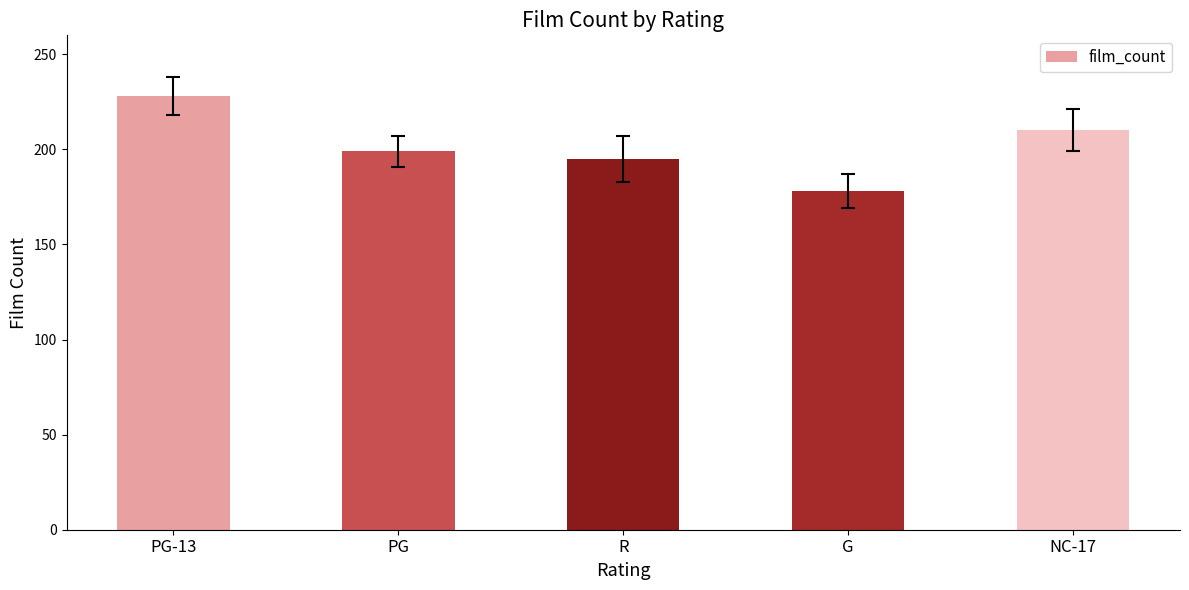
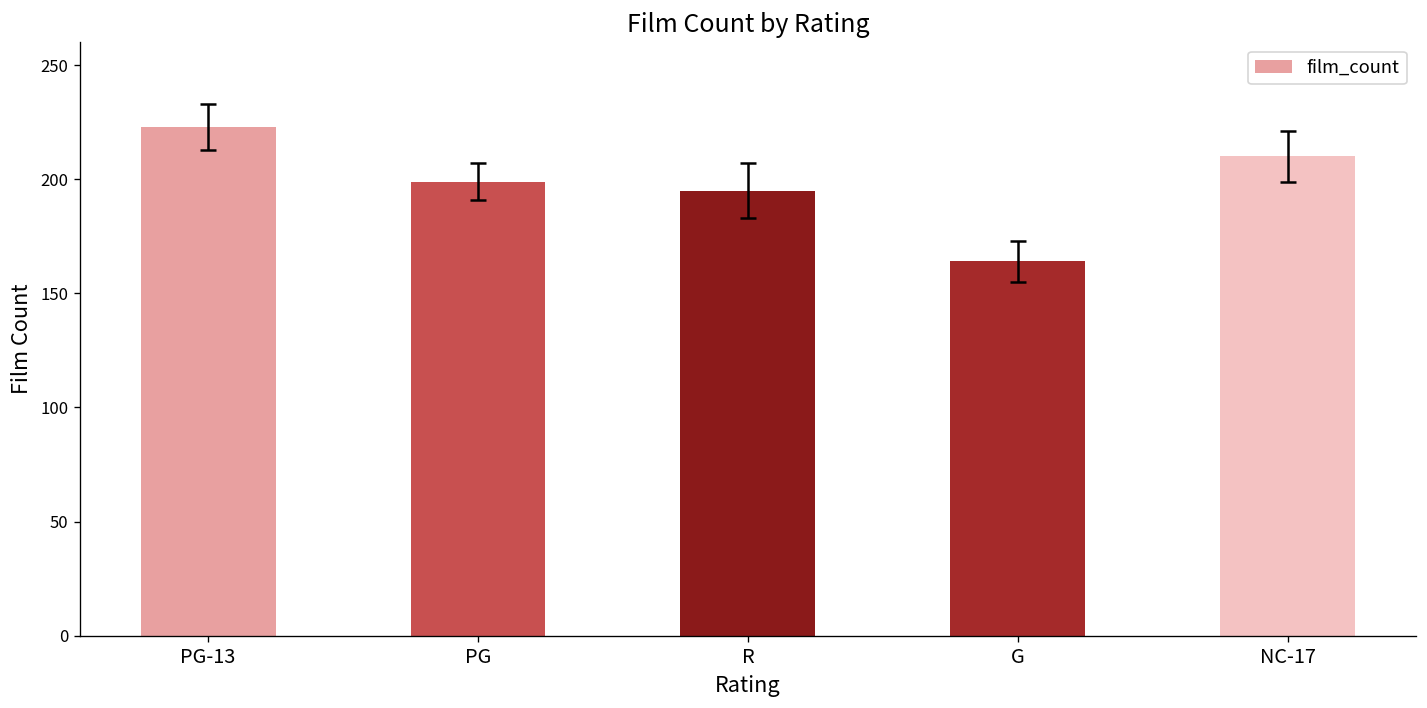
  {
    "film_count": {
-     "PG-13": 228,
+     "PG-13": 223,
      "PG": 199,
      "R": 195,
-     "G": 178,
+     "G": 164,
      "NC-17": 210
    }
  }
